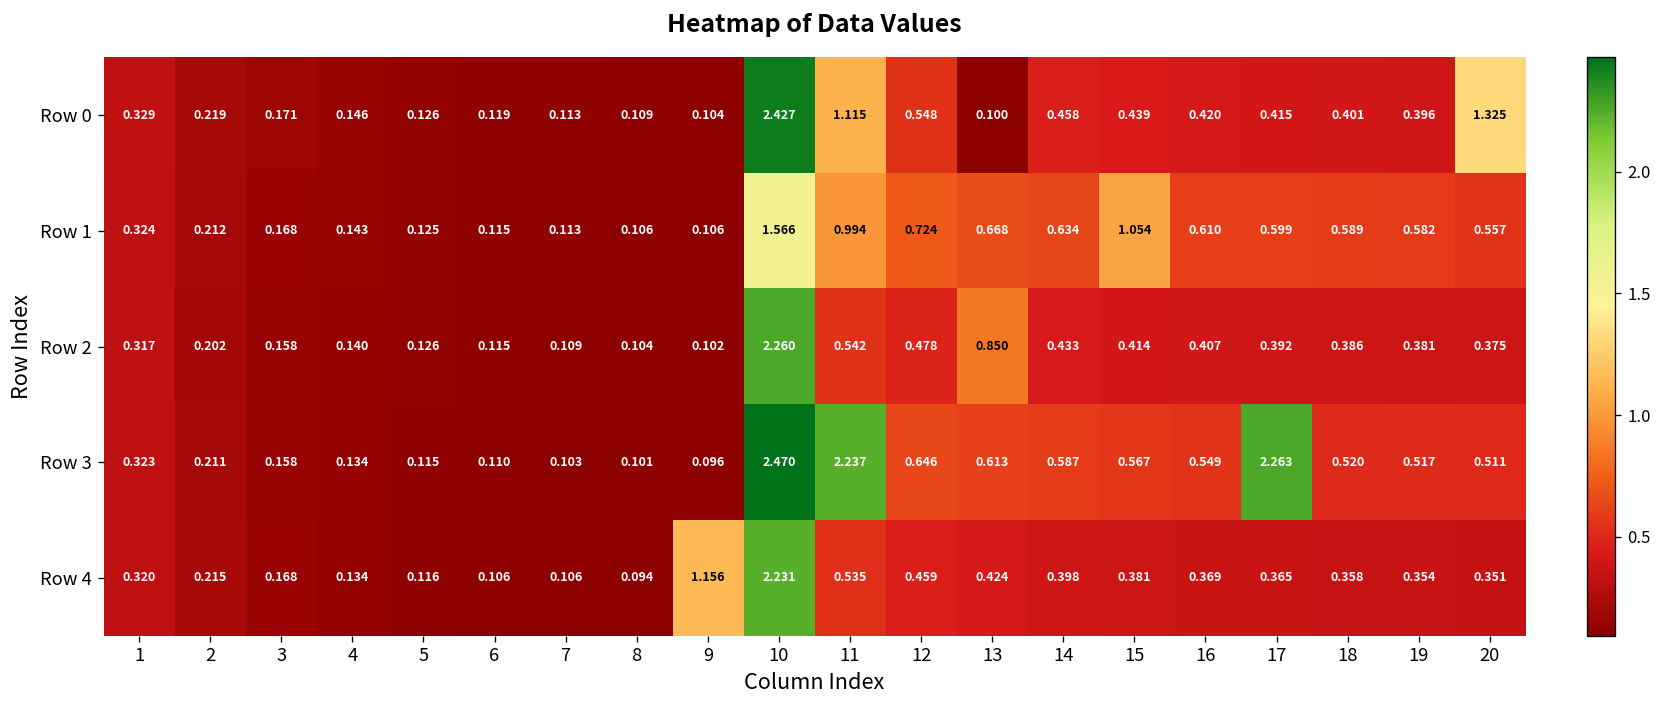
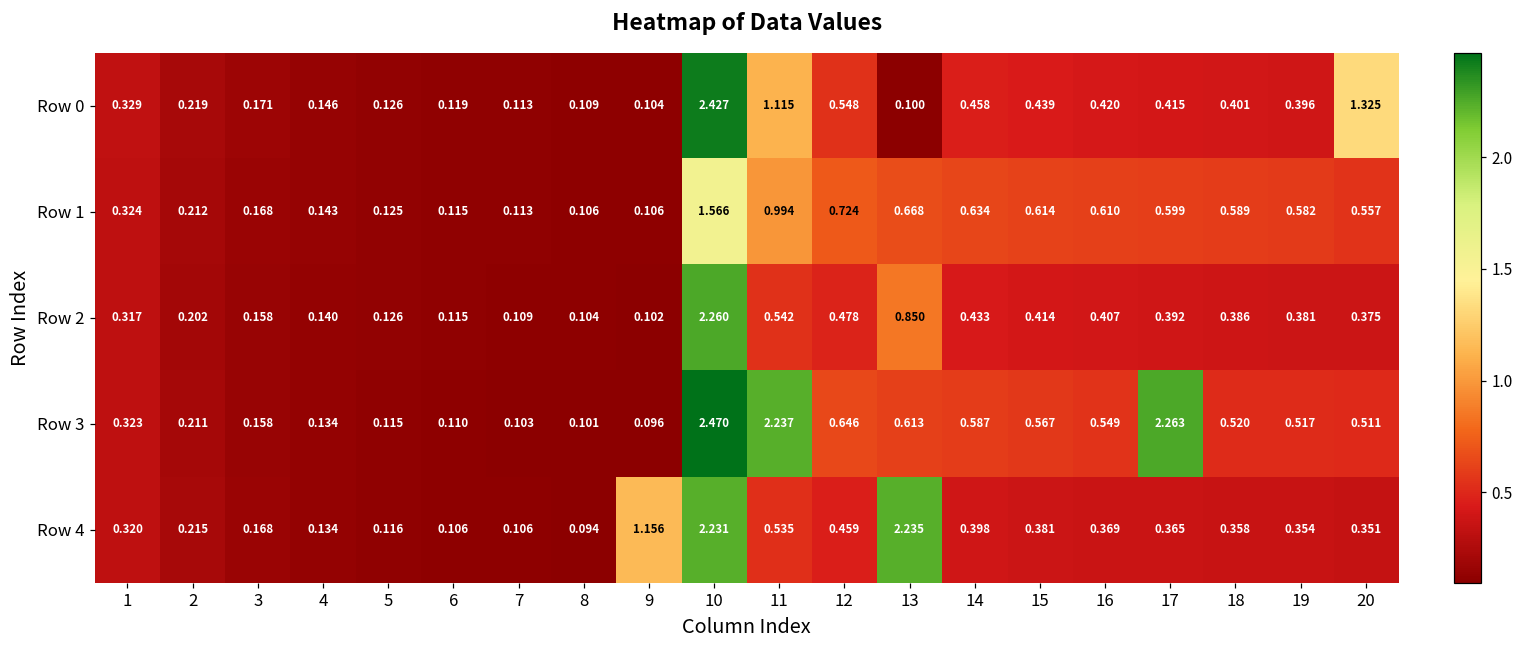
  {
    "Row 0": {
      "1": 0.329,
      "2": 0.219,
      "3": 0.171,
      "4": 0.146,
      "5": 0.126,
      "6": 0.119,
      "7": 0.113,
      "8": 0.109,
      "9": 0.104,
      "10": 2.427,
      "11": 1.115,
      "12": 0.548,
      "13": 0.100,
      "14": 0.458,
      "15": 0.439,
      "16": 0.420,
      "17": 0.415,
      "18": 0.401,
      "19": 0.396,
      "20": 1.325
    },
    "Row 1": {
      "1": 0.324,
      "2": 0.212,
      "3": 0.168,
      "4": 0.143,
      "5": 0.125,
      "6": 0.115,
      "7": 0.113,
      "8": 0.106,
      "9": 0.106,
      "10": 1.566,
      "11": 0.994,
      "12": 0.724,
      "13": 0.668,
      "14": 0.634,
-     "15": 1.054,
+     "15": 0.614,
      "16": 0.610,
      "17": 0.599,
      "18": 0.589,
      "19": 0.582,
      "20": 0.557
    },
    "Row 2": {
      "1": 0.317,
      "2": 0.202,
      "3": 0.158,
      "4": 0.140,
      "5": 0.126,
      "6": 0.115,
      "7": 0.109,
      "8": 0.104,
      "9": 0.102,
      "10": 2.260,
      "11": 0.542,
      "12": 0.478,
      "13": 0.850,
      "14": 0.433,
      "15": 0.414,
      "16": 0.407,
      "17": 0.392,
      "18": 0.386,
      "19": 0.381,
      "20": 0.375
    },
    "Row 3": {
      "1": 0.323,
      "2": 0.211,
      "3": 0.158,
      "4": 0.134,
      "5": 0.115,
      "6": 0.110,
      "7": 0.103,
      "8": 0.101,
      "9": 0.096,
      "10": 2.470,
      "11": 2.237,
      "12": 0.646,
      "13": 0.613,
      "14": 0.587,
      "15": 0.567,
      "16": 0.549,
      "17": 2.263,
      "18": 0.520,
      "19": 0.517,
      "20": 0.511
    },
    "Row 4": {
      "1": 0.320,
      "2": 0.215,
      "3": 0.168,
      "4": 0.134,
      "5": 0.116,
      "6": 0.106,
      "7": 0.106,
      "8": 0.094,
      "9": 1.156,
      "10": 2.231,
      "11": 0.535,
      "12": 0.459,
-     "13": 0.424,
+     "13": 2.235,
      "14": 0.398,
      "15": 0.381,
      "16": 0.369,
      "17": 0.365,
      "18": 0.358,
      "19": 0.354,
      "20": 0.351
    }
  }
